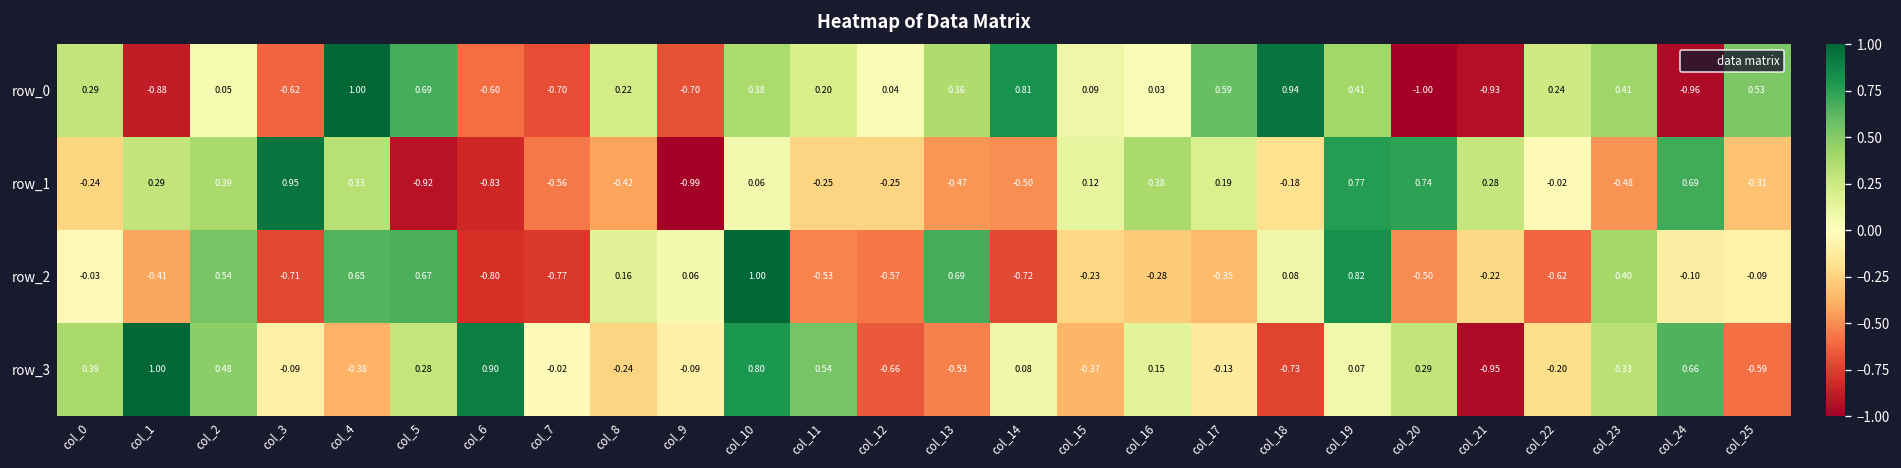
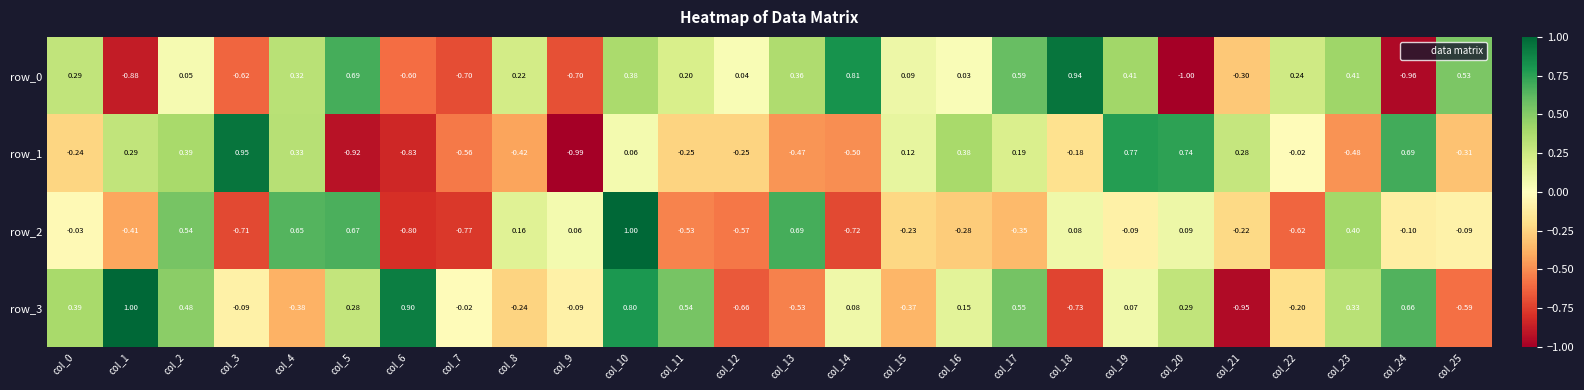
  {
    "row_0": {
      "col_0": 0.29,
      "col_1": -0.88,
      "col_2": 0.05,
      "col_3": -0.62,
-     "col_4": 1.00,
+     "col_4": 0.32,
      "col_5": 0.69,
      "col_6": -0.60,
      "col_7": -0.70,
      "col_8": 0.22,
      "col_9": -0.70,
      "col_10": 0.38,
      "col_11": 0.20,
      "col_12": 0.04,
      "col_13": 0.36,
      "col_14": 0.81,
      "col_15": 0.09,
      "col_16": 0.03,
      "col_17": 0.59,
      "col_18": 0.94,
      "col_19": 0.41,
      "col_20": -1.00,
-     "col_21": -0.93,
+     "col_21": -0.30,
      "col_22": 0.24,
      "col_23": 0.41,
      "col_24": -0.96,
      "col_25": 0.53
    },
    "row_1": {
      "col_0": -0.24,
      "col_1": 0.29,
      "col_2": 0.39,
      "col_3": 0.95,
      "col_4": 0.33,
      "col_5": -0.92,
      "col_6": -0.83,
      "col_7": -0.56,
      "col_8": -0.42,
      "col_9": -0.99,
      "col_10": 0.06,
      "col_11": -0.25,
      "col_12": -0.25,
      "col_13": -0.47,
      "col_14": -0.50,
      "col_15": 0.12,
      "col_16": 0.38,
      "col_17": 0.19,
      "col_18": -0.18,
      "col_19": 0.77,
      "col_20": 0.74,
      "col_21": 0.28,
      "col_22": -0.02,
      "col_23": -0.48,
      "col_24": 0.69,
      "col_25": -0.31
    },
    "row_2": {
      "col_0": -0.03,
      "col_1": -0.41,
      "col_2": 0.54,
      "col_3": -0.71,
      "col_4": 0.65,
      "col_5": 0.67,
      "col_6": -0.80,
      "col_7": -0.77,
      "col_8": 0.16,
      "col_9": 0.06,
      "col_10": 1.00,
      "col_11": -0.53,
      "col_12": -0.57,
      "col_13": 0.69,
      "col_14": -0.72,
      "col_15": -0.23,
      "col_16": -0.28,
      "col_17": -0.35,
      "col_18": 0.08,
-     "col_19": 0.82,
-     "col_20": -0.50,
+     "col_19": -0.09,
+     "col_20": 0.09,
      "col_21": -0.22,
      "col_22": -0.62,
      "col_23": 0.40,
      "col_24": -0.10,
      "col_25": -0.09
    },
    "row_3": {
      "col_0": 0.39,
      "col_1": 1.00,
      "col_2": 0.48,
      "col_3": -0.09,
      "col_4": -0.38,
      "col_5": 0.28,
      "col_6": 0.90,
      "col_7": -0.02,
      "col_8": -0.24,
      "col_9": -0.09,
      "col_10": 0.80,
      "col_11": 0.54,
      "col_12": -0.66,
      "col_13": -0.53,
      "col_14": 0.08,
      "col_15": -0.37,
      "col_16": 0.15,
-     "col_17": -0.13,
+     "col_17": 0.55,
      "col_18": -0.73,
      "col_19": 0.07,
      "col_20": 0.29,
      "col_21": -0.95,
      "col_22": -0.20,
      "col_23": 0.33,
      "col_24": 0.66,
      "col_25": -0.59
    }
  }
